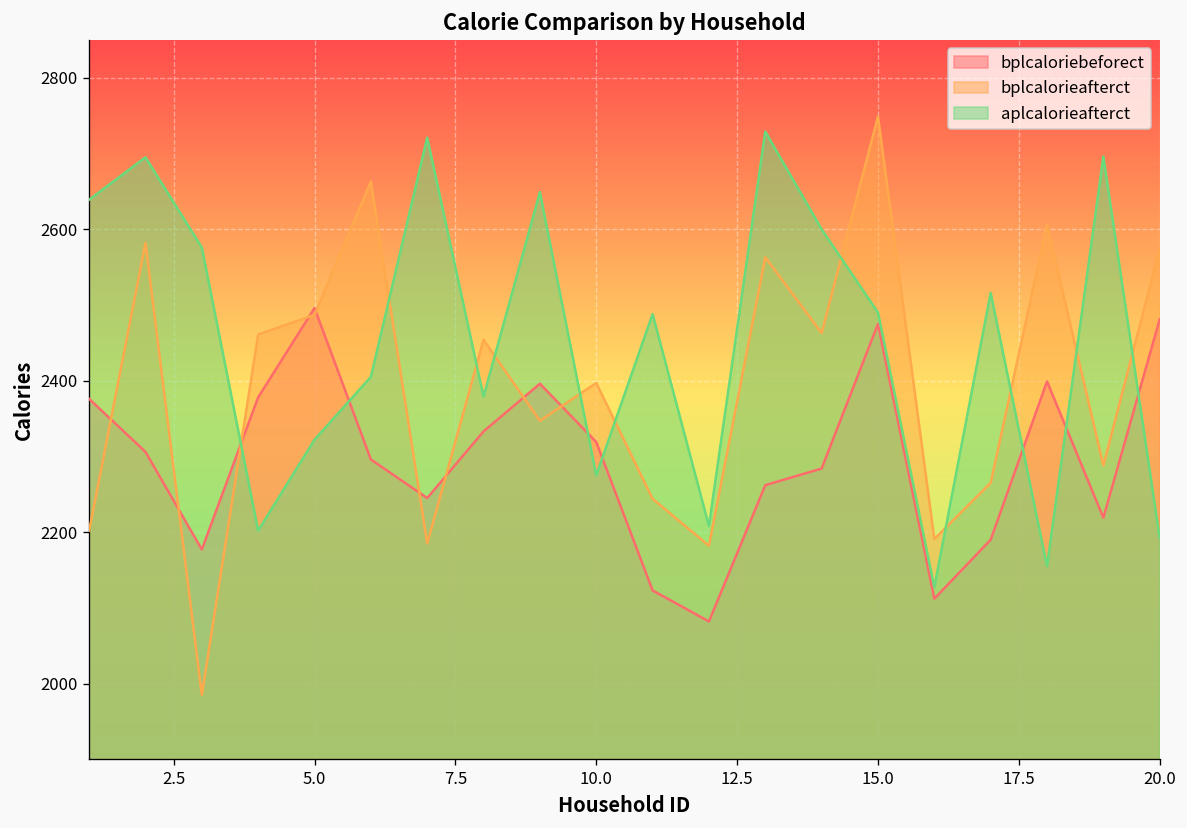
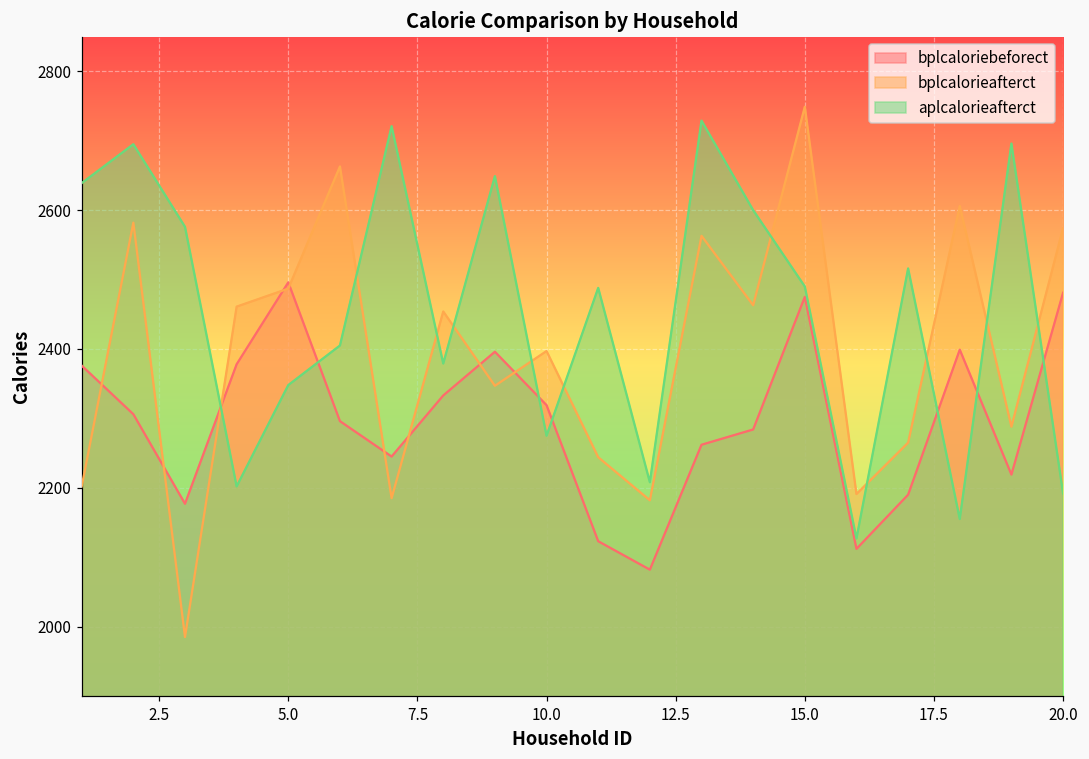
  {
    "aplcalorieafterct": {
-     "5.0": 2320,
+     "5.0": 2350,
      "10.0": 2280,
      "15.0": 2490,
      "20.0": 2190
    }
  }
